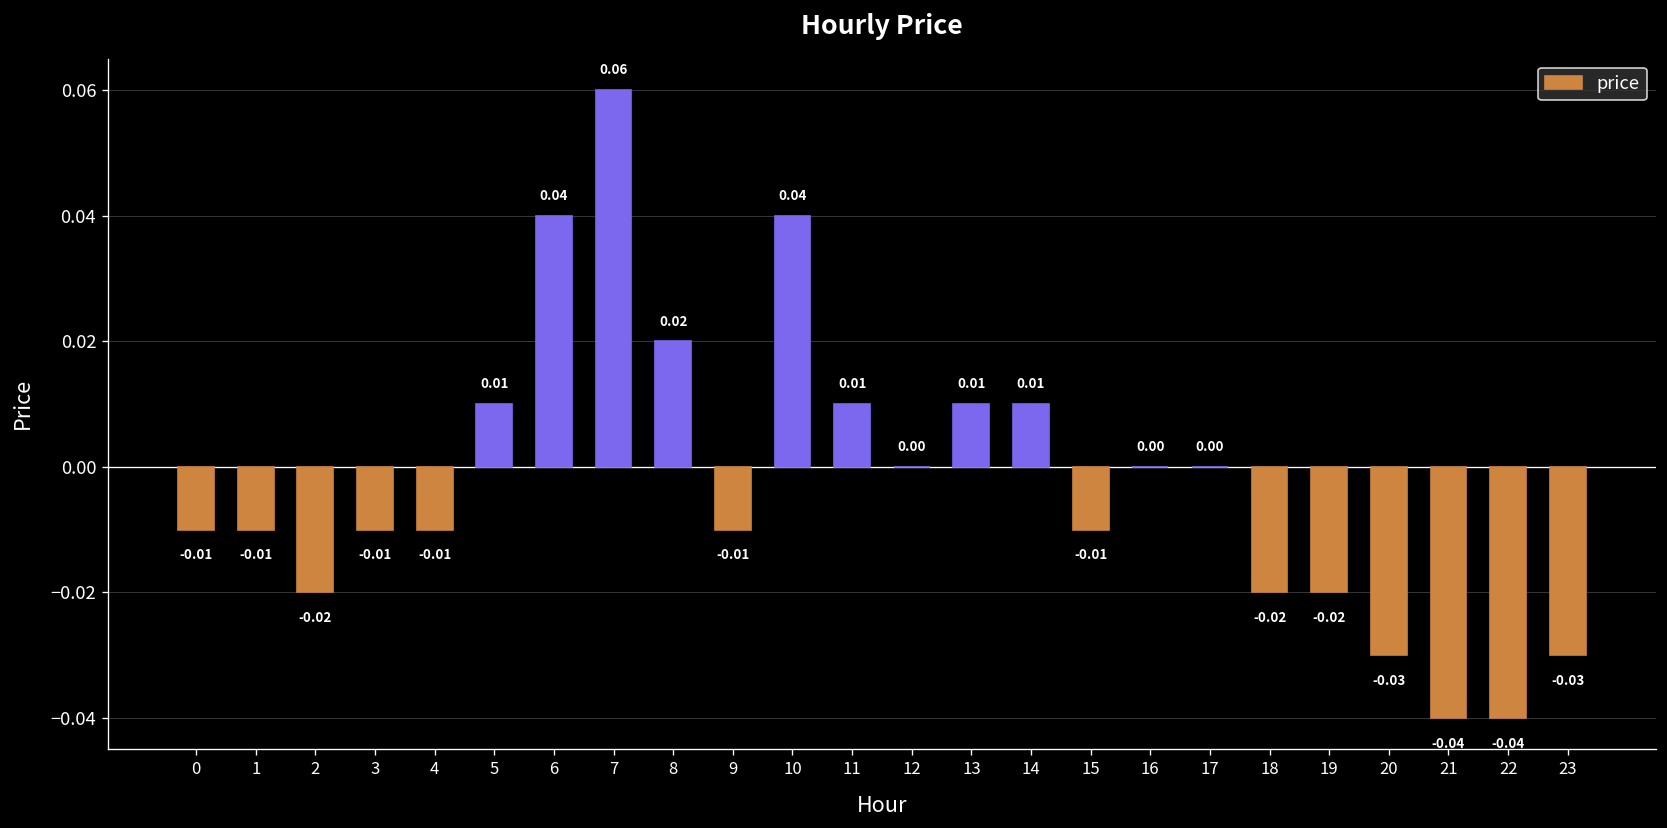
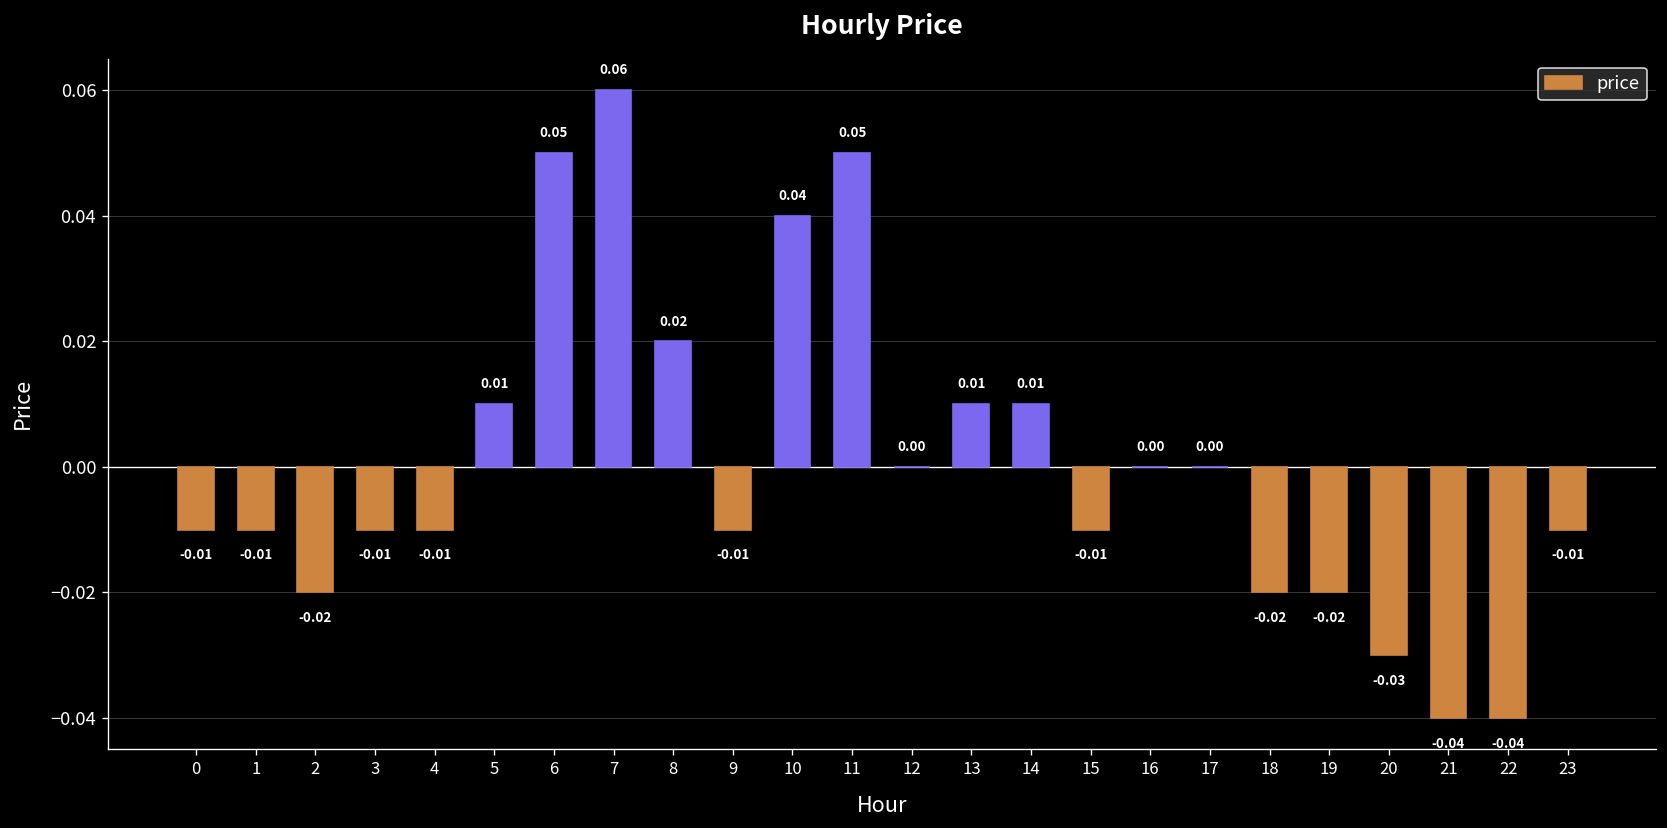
  {
    "0": -0.01,
    "1": -0.01,
    "2": -0.02,
    "3": -0.01,
    "4": -0.01,
    "5": 0.01,
-   "6": 0.04,
+   "6": 0.05,
    "7": 0.06,
    "8": 0.02,
    "9": -0.01,
    "10": 0.04,
-   "11": 0.01,
+   "11": 0.05,
    "12": 0.00,
    "13": 0.01,
    "14": 0.01,
    "15": -0.01,
    "16": 0.00,
    "17": 0.00,
    "18": -0.02,
    "19": -0.02,
    "20": -0.03,
    "21": -0.04,
    "22": -0.04,
-   "23": -0.03
+   "23": -0.01
  }
